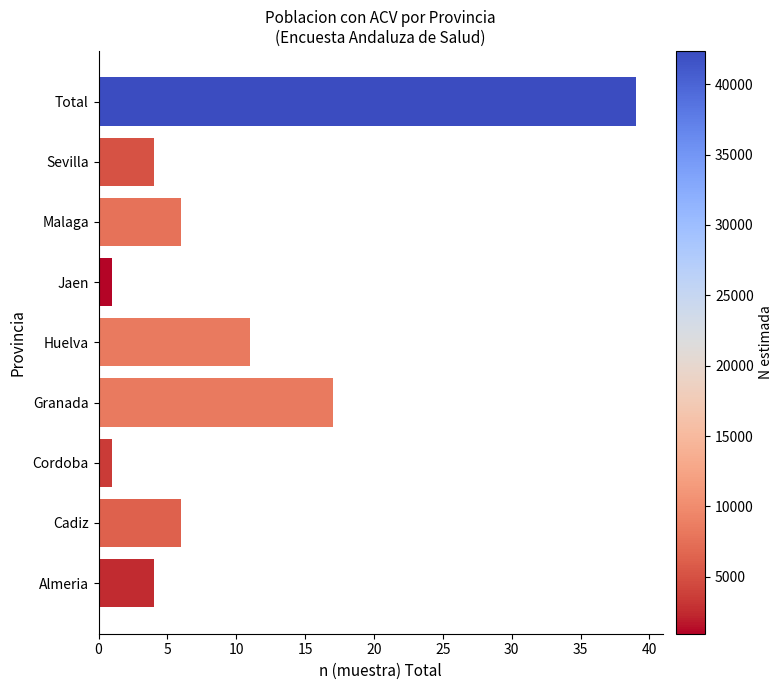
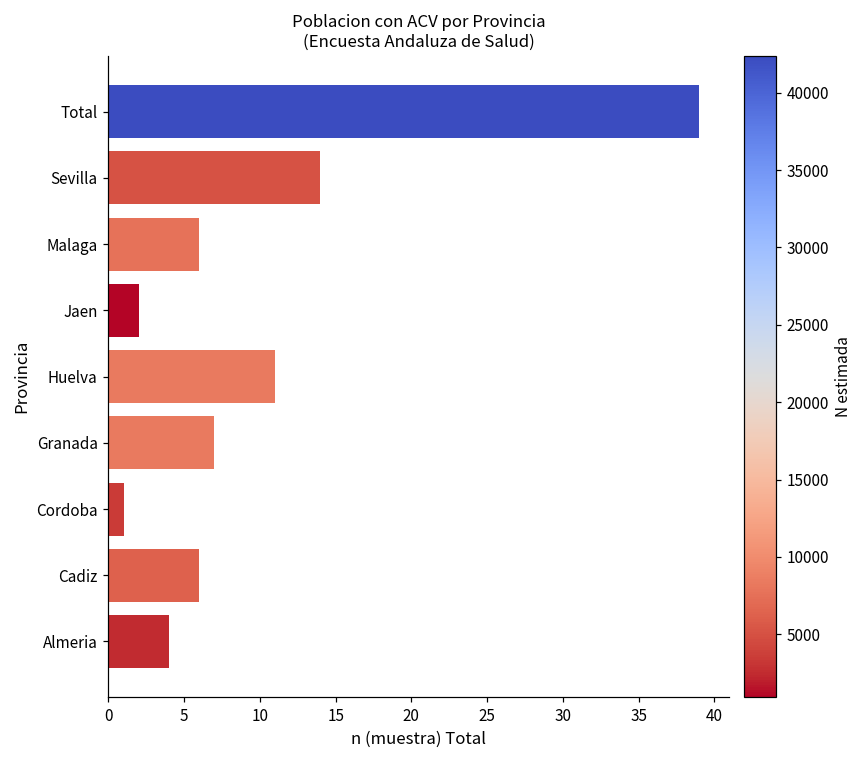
  {
    "Total": 39,
-   "Sevilla": 4,
+   "Sevilla": 14,
    "Malaga": 6,
-   "Jaen": 1,
+   "Jaen": 2,
    "Huelva": 11,
-   "Granada": 17,
+   "Granada": 7,
    "Cordoba": 1,
    "Cadiz": 6,
    "Almeria": 4
  }
